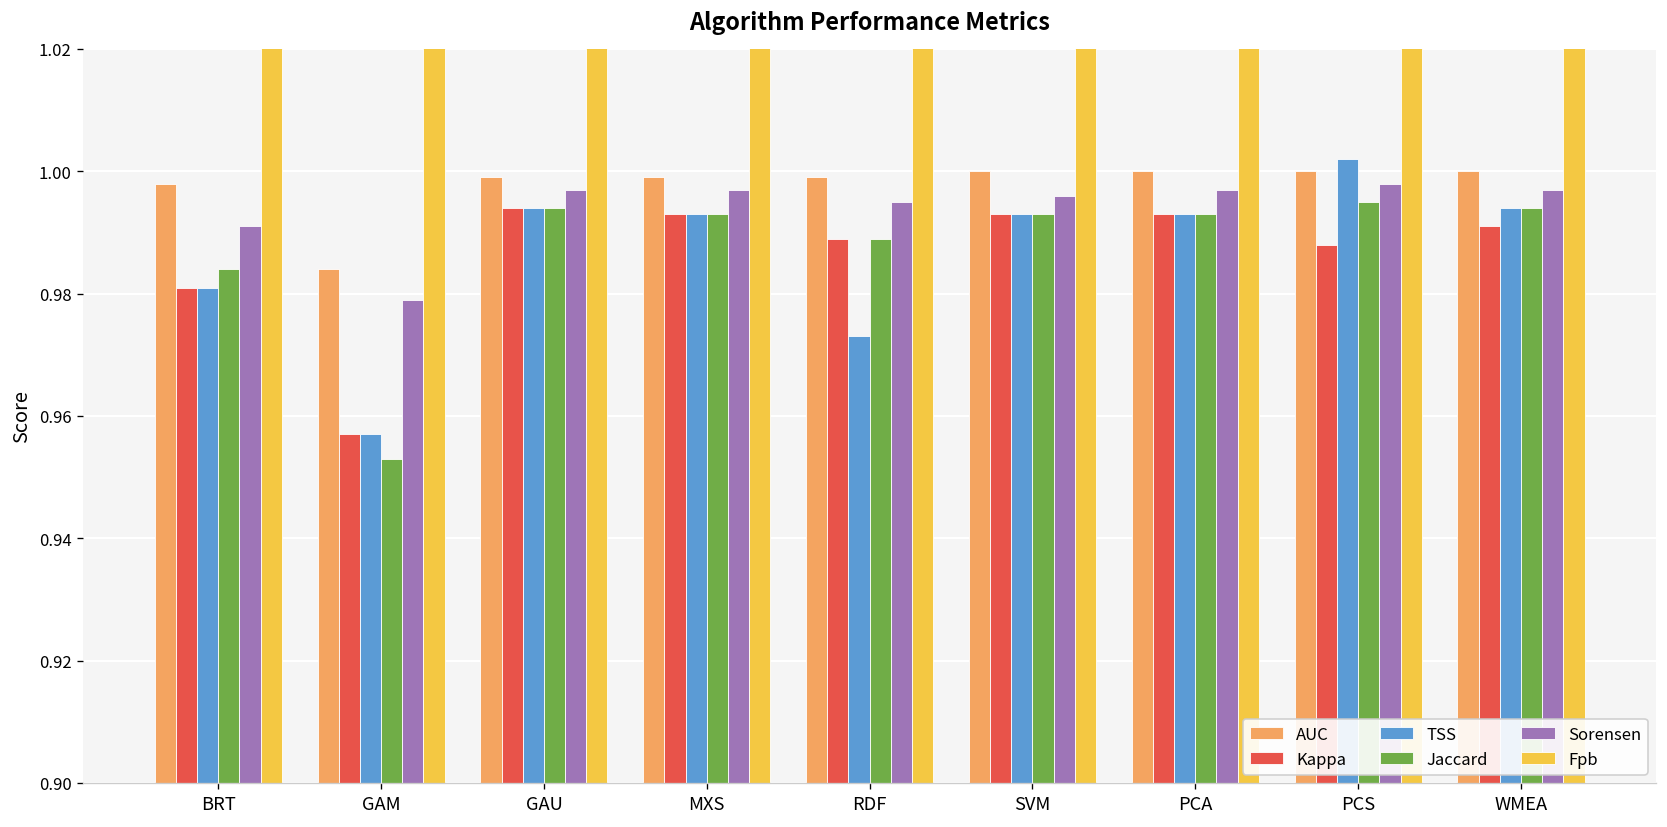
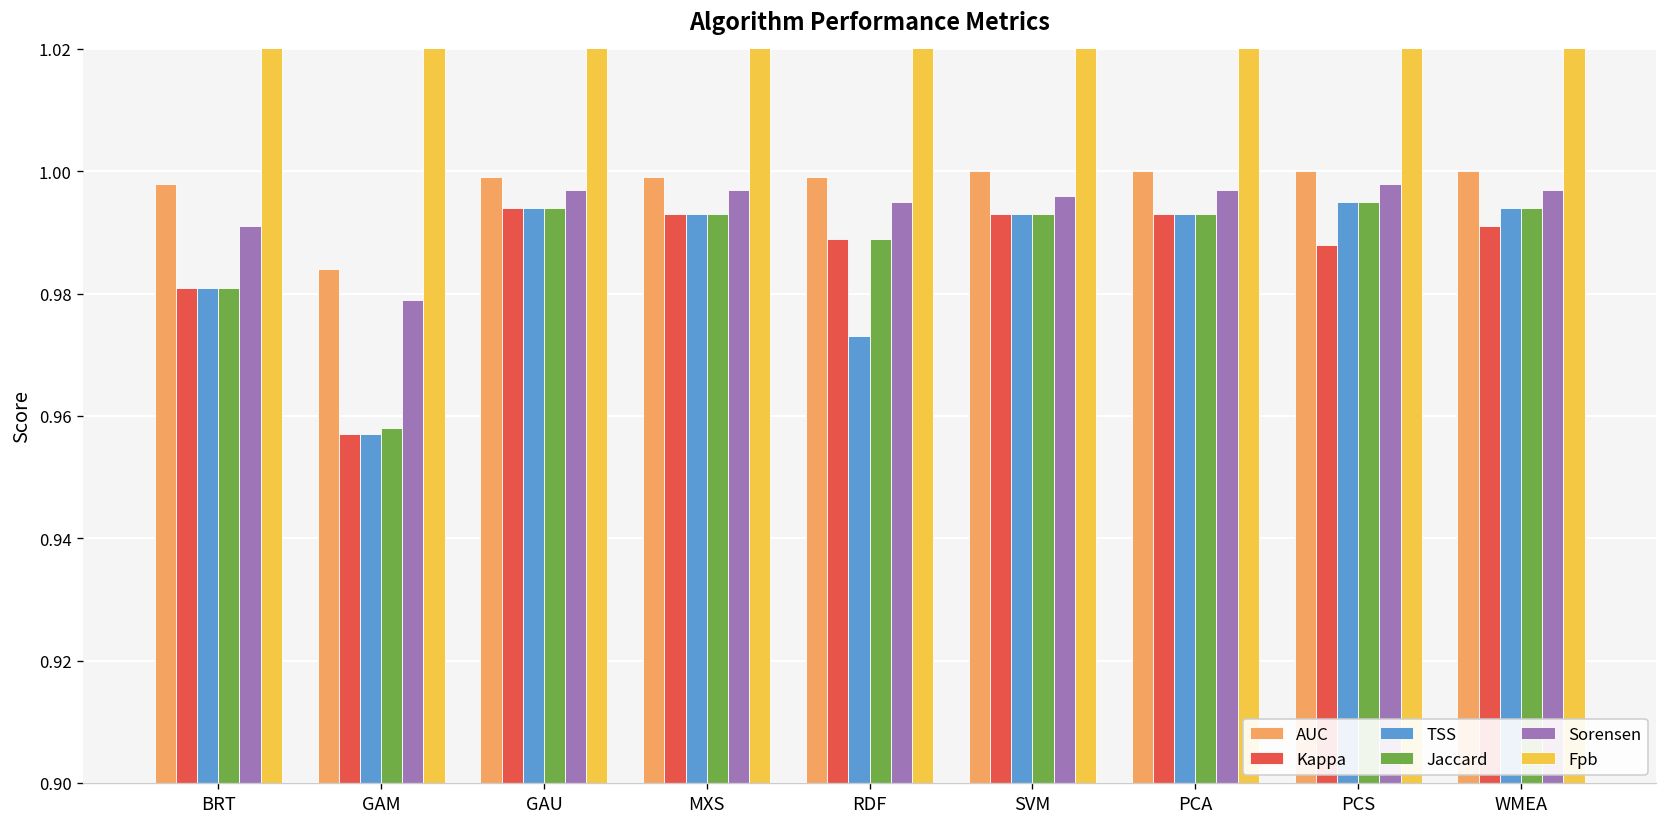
  {
    "Kappa": {
      "BRT": 0.981,
      "GAM": 0.957,
      "GAU": 0.994,
      "MXS": 0.993,
      "RDF": 0.989,
      "SVM": 0.993,
      "PCA": 0.993,
      "PCS": 0.988,
      "WMEA": 0.991
    },
    "TSS": {
      "BRT": 0.981,
      "GAM": 0.957,
      "GAU": 0.994,
      "MXS": 0.993,
      "RDF": 0.973,
      "SVM": 0.993,
      "PCA": 0.993,
-     "PCS": 1.002,
+     "PCS": 0.995,
      "WMEA": 0.994
    },
    "Jaccard": {
-     "BRT": 0.984,
-     "GAM": 0.953,
+     "BRT": 0.981,
+     "GAM": 0.958,
      "GAU": 0.994,
      "MXS": 0.993,
      "RDF": 0.989,
      "SVM": 0.993,
      "PCA": 0.993,
      "PCS": 0.995,
      "WMEA": 0.994
    },
    "Sorensen": {
      "BRT": 0.991,
      "GAM": 0.979,
      "GAU": 0.997,
      "MXS": 0.997,
      "RDF": 0.995,
      "SVM": 0.996,
      "PCA": 0.997,
      "PCS": 0.998,
      "WMEA": 0.997
    }
  }
